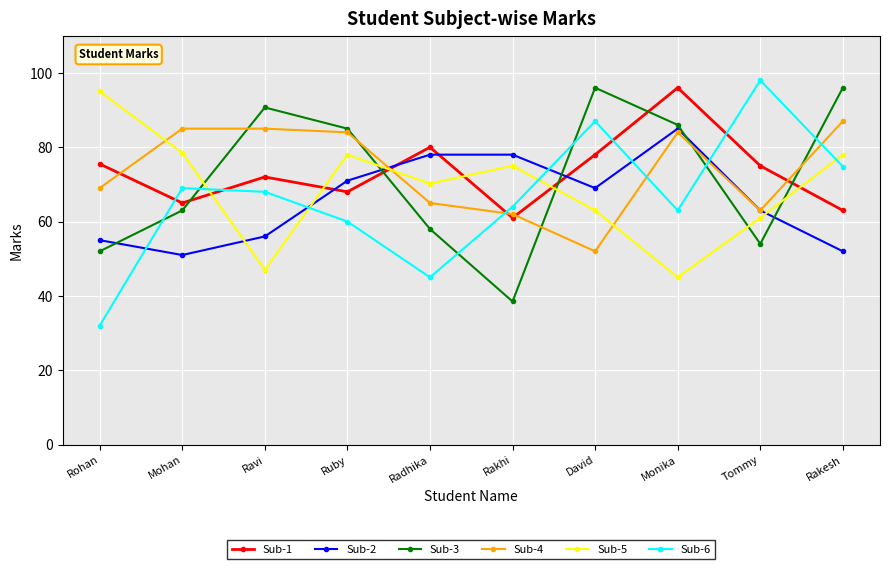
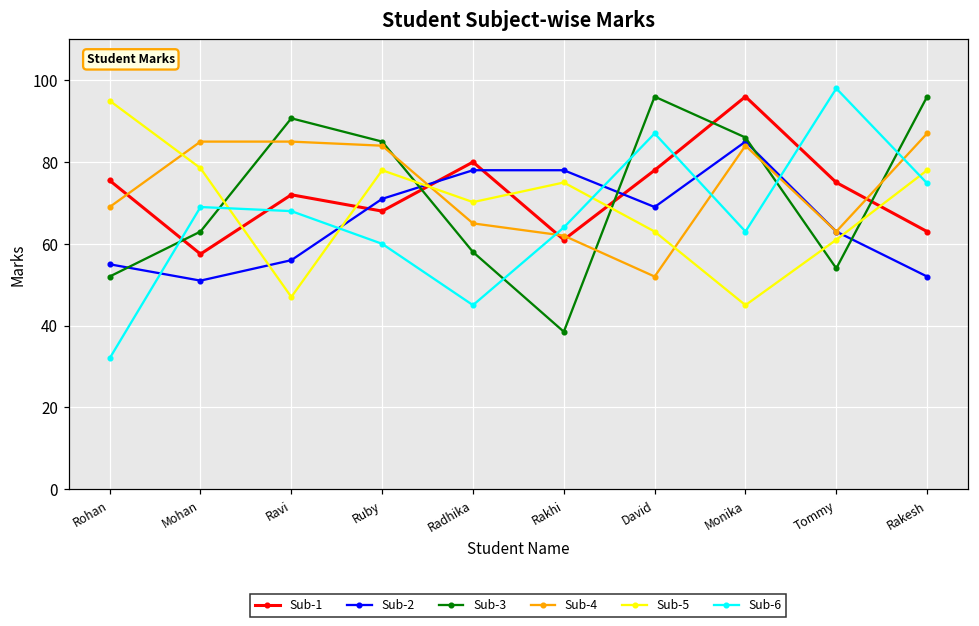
  {
    "Sub-1": {
      "Rohan": 76,
-     "Mohan": 65,
+     "Mohan": 58,
      "Ravi": 72,
      "Ruby": 68,
      "Radhika": 80,
      "Rakhi": 61,
      "David": 78,
      "Monika": 96,
      "Tommy": 75,
      "Rakesh": 63
    },
    "Sub-2": {
      "Rohan": 55,
      "Mohan": 51,
      "Ravi": 56,
      "Ruby": 71,
      "Radhika": 78,
      "Rakhi": 78,
      "David": 69,
      "Monika": 85,
      "Rakesh": 52
    },
    "Sub-3": {
      "Rohan": 52,
      "Mohan": 63,
      "Ravi": 91,
      "Ruby": 85,
      "Radhika": 58,
      "Rakhi": 39,
      "David": 96,
      "Monika": 86,
      "Tommy": 54,
      "Rakesh": 96
    },
    "Sub-4": {
      "Rohan": 69,
      "Mohan": 85,
      "Ravi": 85,
      "Ruby": 84,
      "Radhika": 65,
      "Rakhi": 62,
      "David": 52,
      "Monika": 84,
      "Rakesh": 87
    },
    "Sub-5": {
      "Rohan": 95,
      "Mohan": 79,
      "Ravi": 47,
      "Ruby": 78,
      "Radhika": 70,
      "Rakhi": 75,
      "David": 63,
      "Monika": 45,
      "Tommy": 61,
      "Rakesh": 78
    },
    "Sub-6": {
      "Rohan": 32,
      "Mohan": 69,
      "Ravi": 68,
      "Ruby": 60,
      "Radhika": 45,
      "Rakhi": 64,
      "David": 87,
      "Monika": 63,
      "Tommy": 98,
      "Rakesh": 75
    }
  }
